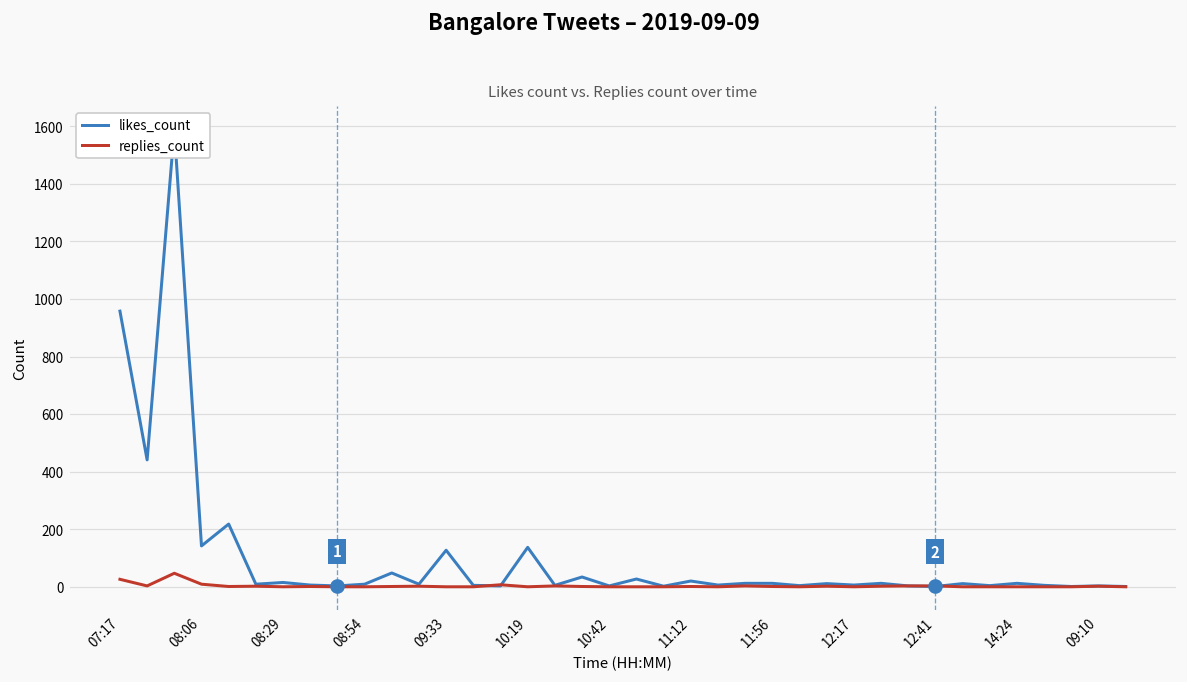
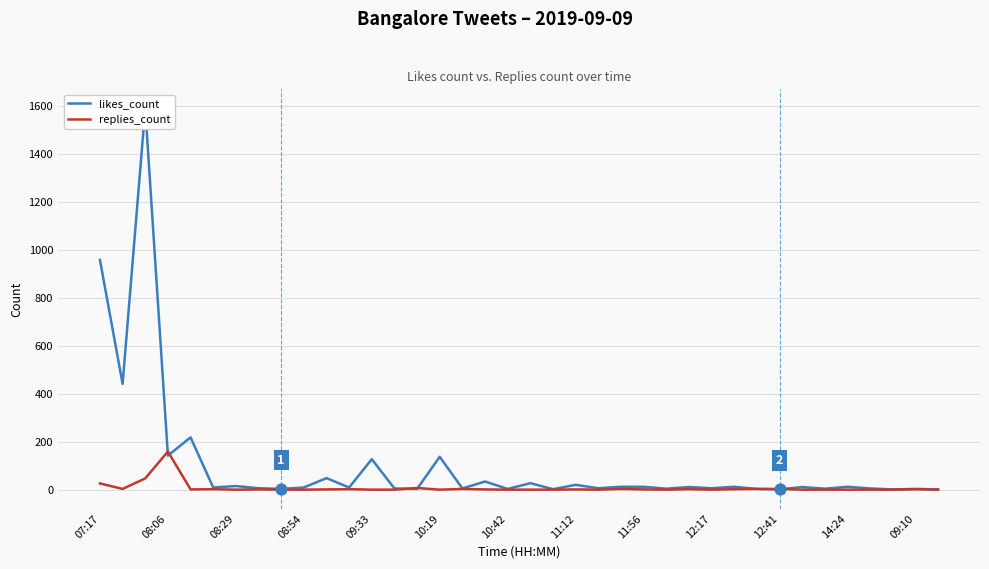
  {
    "replies_count": {
-     "08:06": 10,
+     "08:06": 160,
      "10:19": 0,
      "11:12": 0,
      "11:56": 0,
      "14:24": 0
    }
  }
